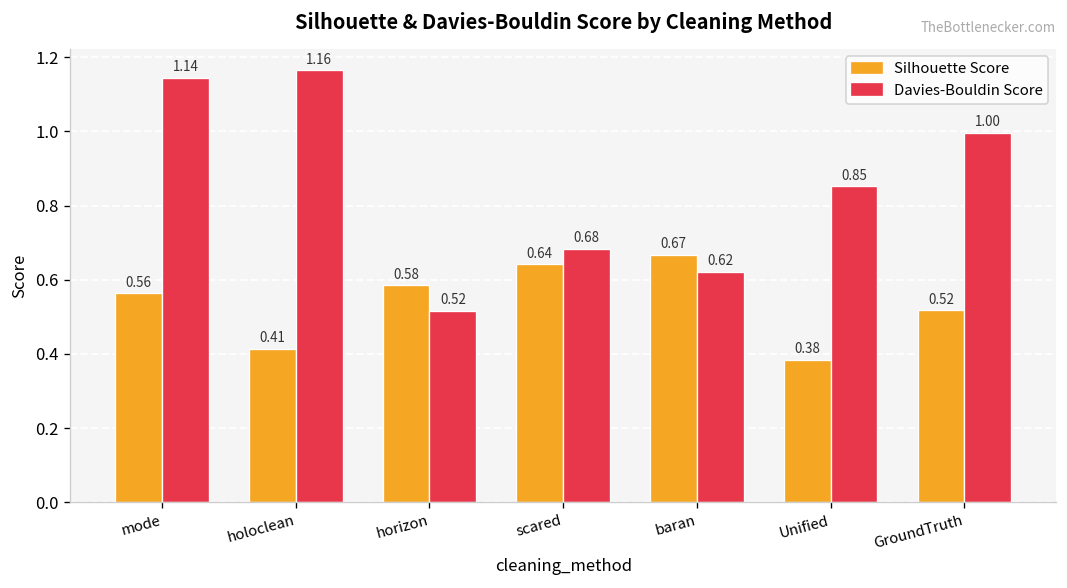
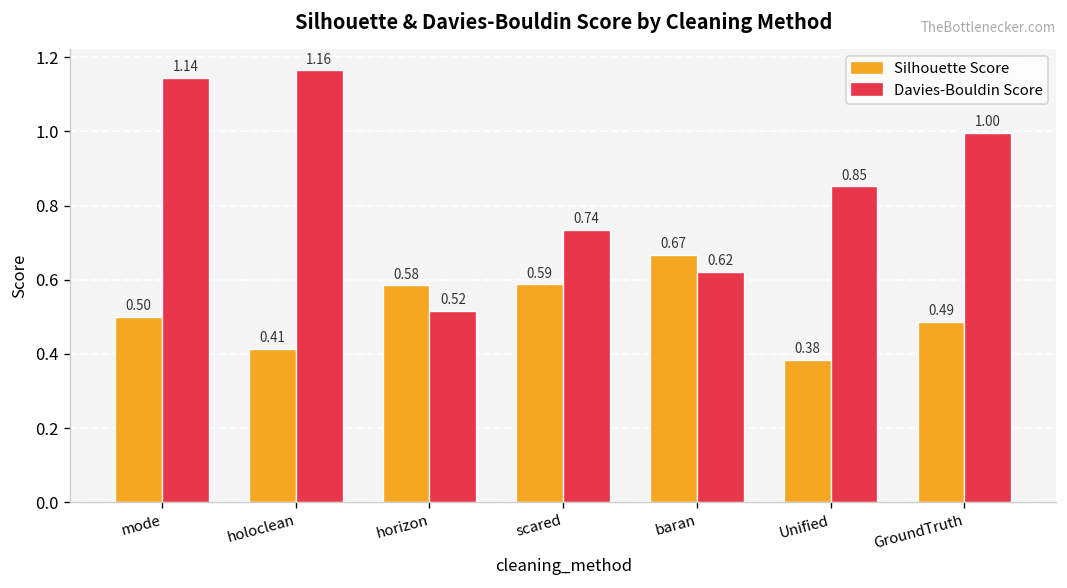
  {
    "Silhouette Score": {
-     "mode": 0.56,
+     "mode": 0.50,
      "holoclean": 0.41,
      "horizon": 0.58,
-     "scared": 0.64,
+     "scared": 0.59,
      "baran": 0.67,
      "Unified": 0.38,
-     "GroundTruth": 0.52
+     "GroundTruth": 0.49
    },
    "Davies-Bouldin Score": {
      "mode": 1.14,
      "holoclean": 1.16,
      "horizon": 0.52,
-     "scared": 0.68,
+     "scared": 0.74,
      "baran": 0.62,
      "Unified": 0.85,
      "GroundTruth": 1.00
    }
  }
